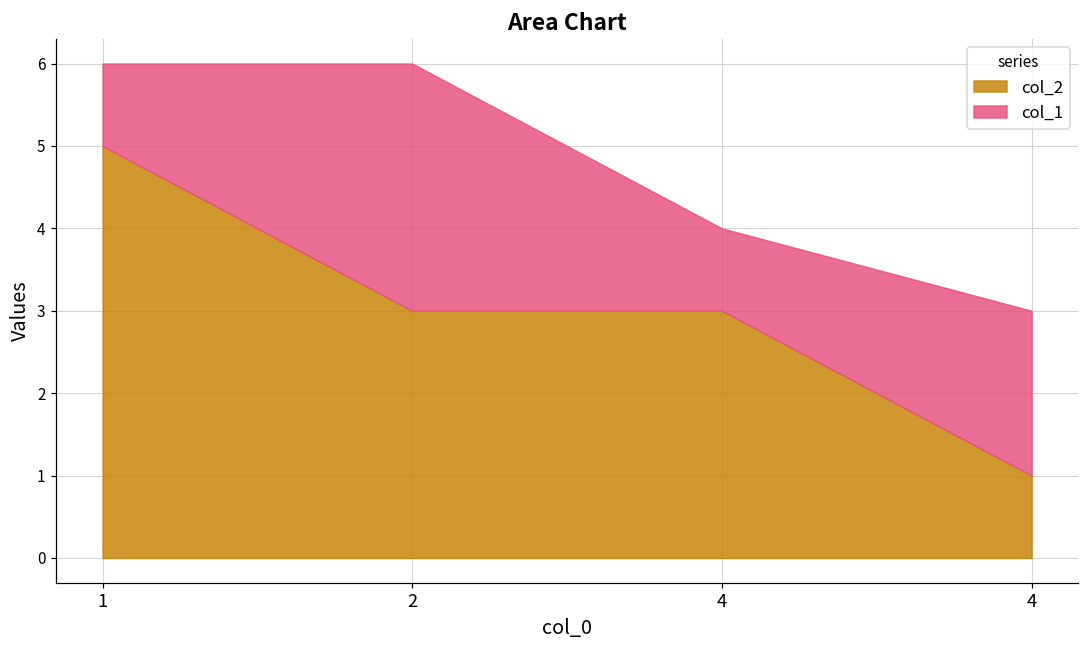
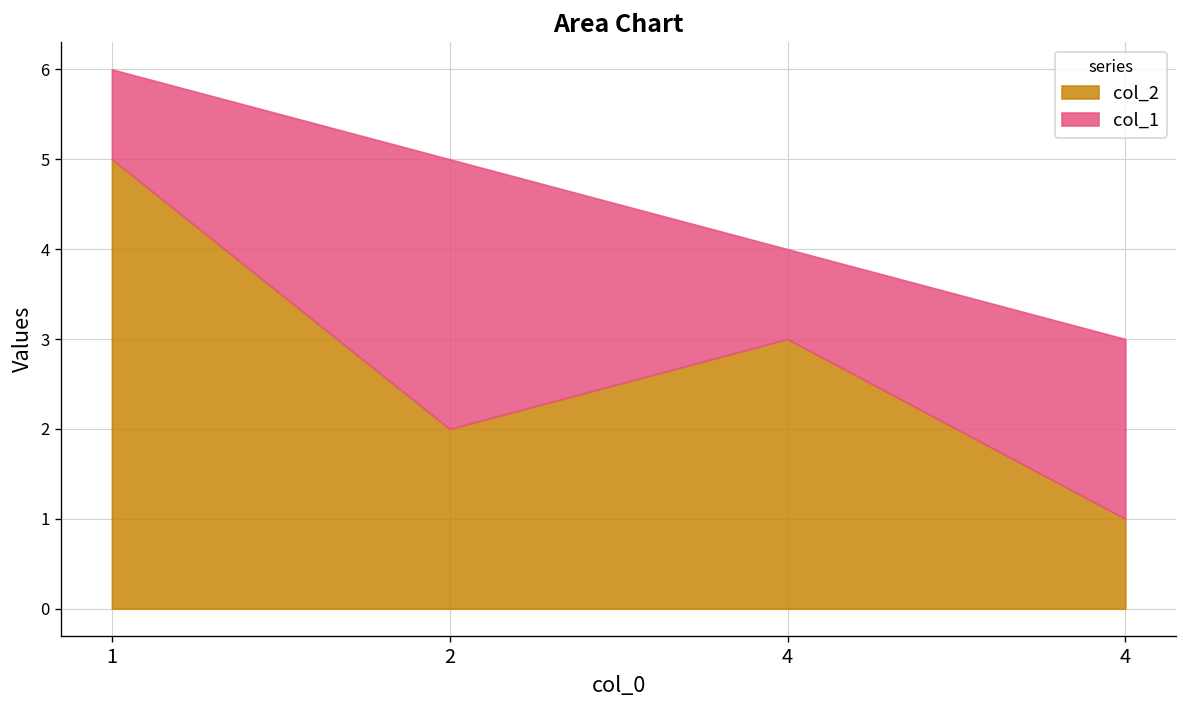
  {
    "col_2": {
      "1": 5,
-     "2": 3
+     "2": 2
    },
    "col_1": {
      "1": 1,
      "2": 3
    }
  }
